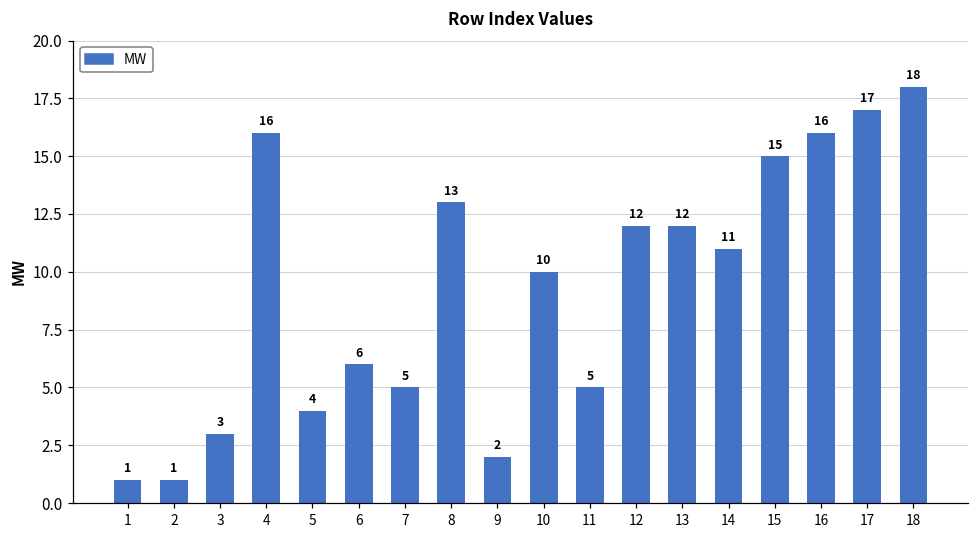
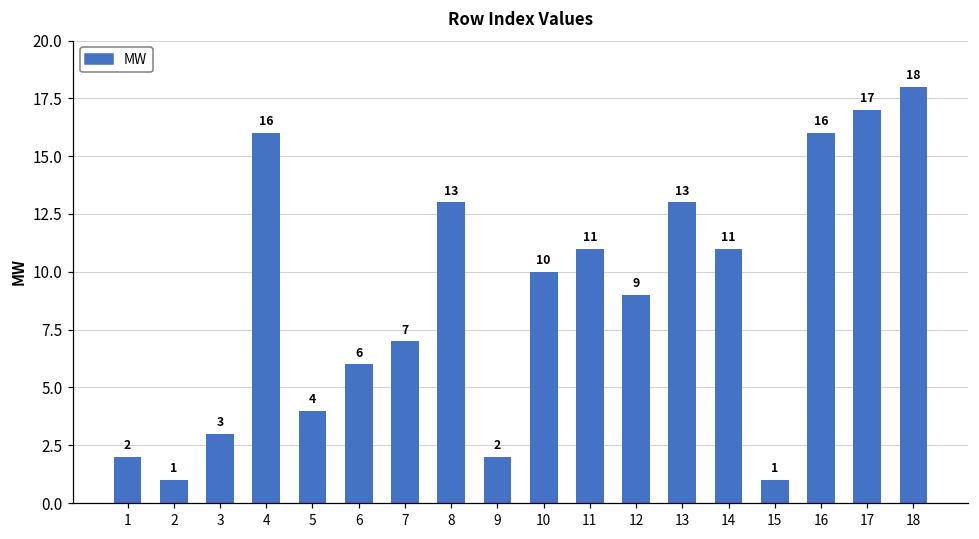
  {
-   "1": 1,
+   "1": 2,
    "2": 1,
    "3": 3,
    "4": 16,
    "5": 4,
    "6": 6,
-   "7": 5,
+   "7": 7,
    "8": 13,
    "9": 2,
    "10": 10,
-   "11": 5,
-   "12": 12,
-   "13": 12,
+   "11": 11,
+   "12": 9,
+   "13": 13,
    "14": 11,
-   "15": 15,
+   "15": 1,
    "16": 16,
    "17": 17,
    "18": 18
  }
